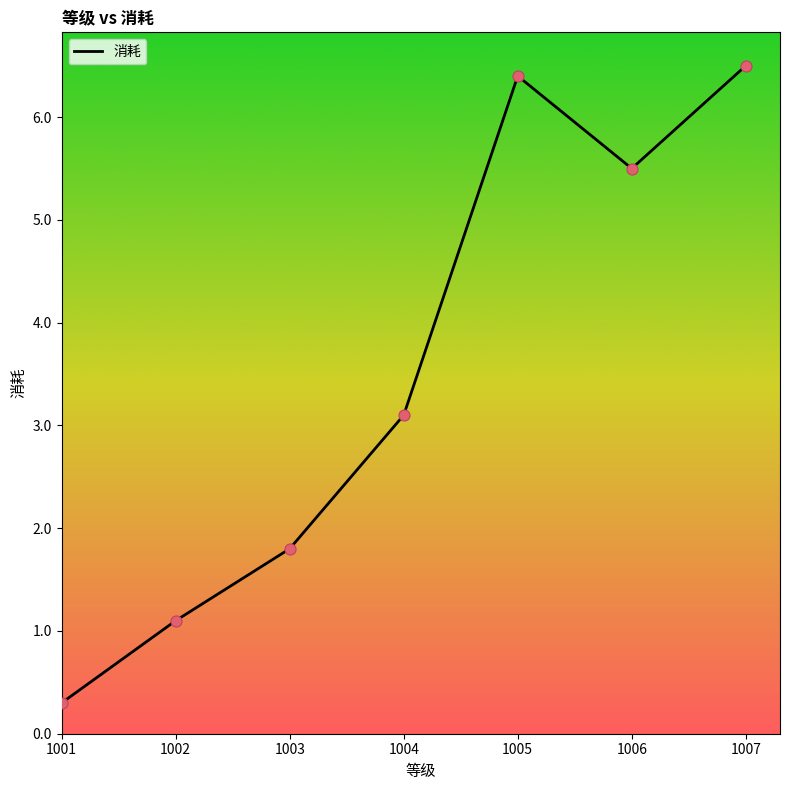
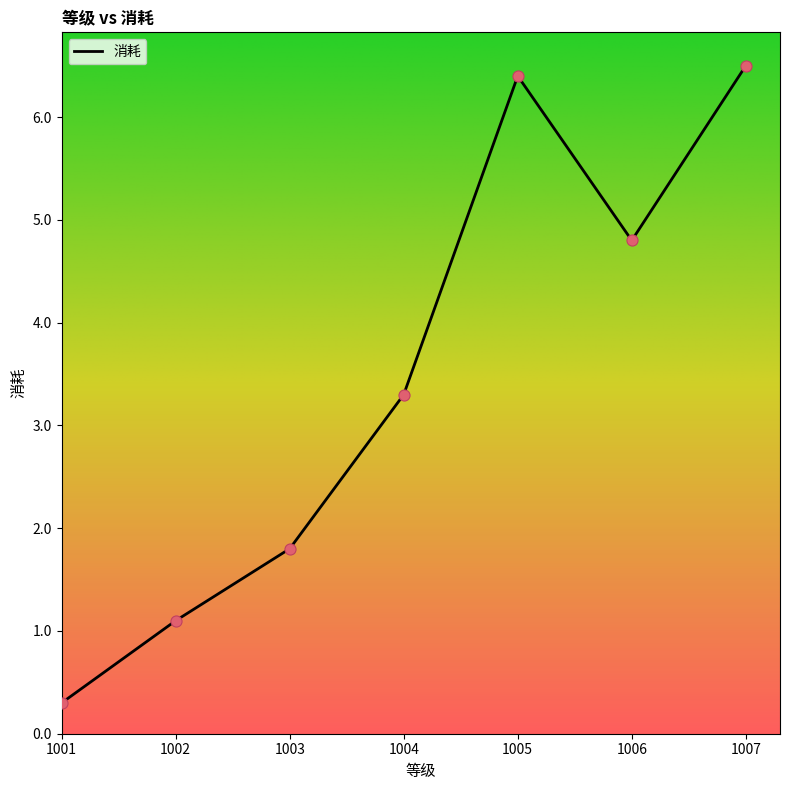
  {
    "1001": 0.3,
    "1002": 1.1,
    "1003": 1.8,
-   "1004": 3.1,
+   "1004": 3.3,
    "1005": 6.4,
-   "1006": 5.5,
+   "1006": 4.8,
    "1007": 6.5
  }
